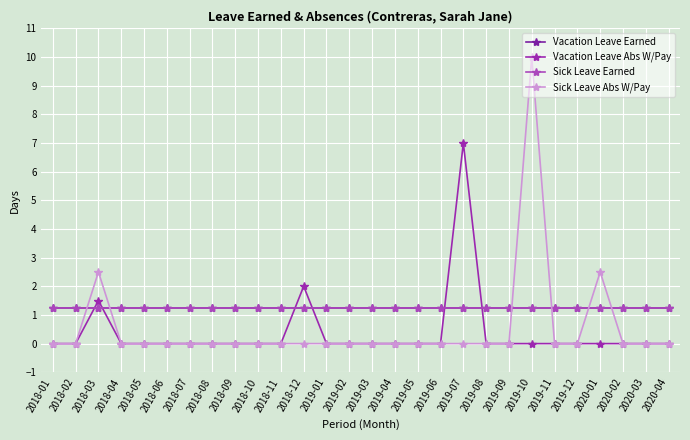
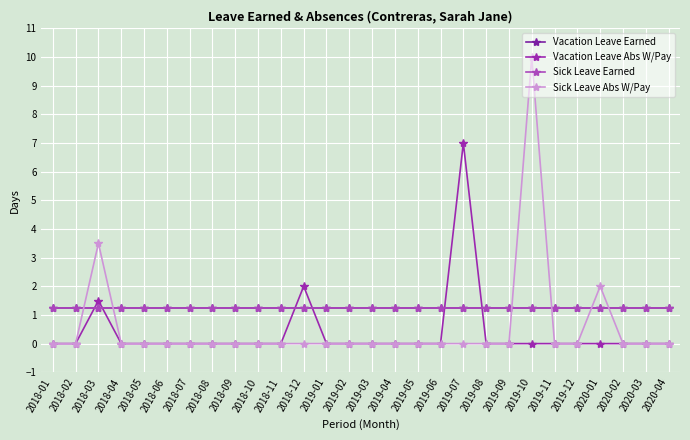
  {
    "Sick Leave Abs W/Pay": {
-     "2018-03": 2.5,
+     "2018-03": 3.5,
      "2018-12": 0.0,
      "2019-07": 0.0,
-     "2020-01": 2.5
+     "2020-01": 2.0
    }
  }
